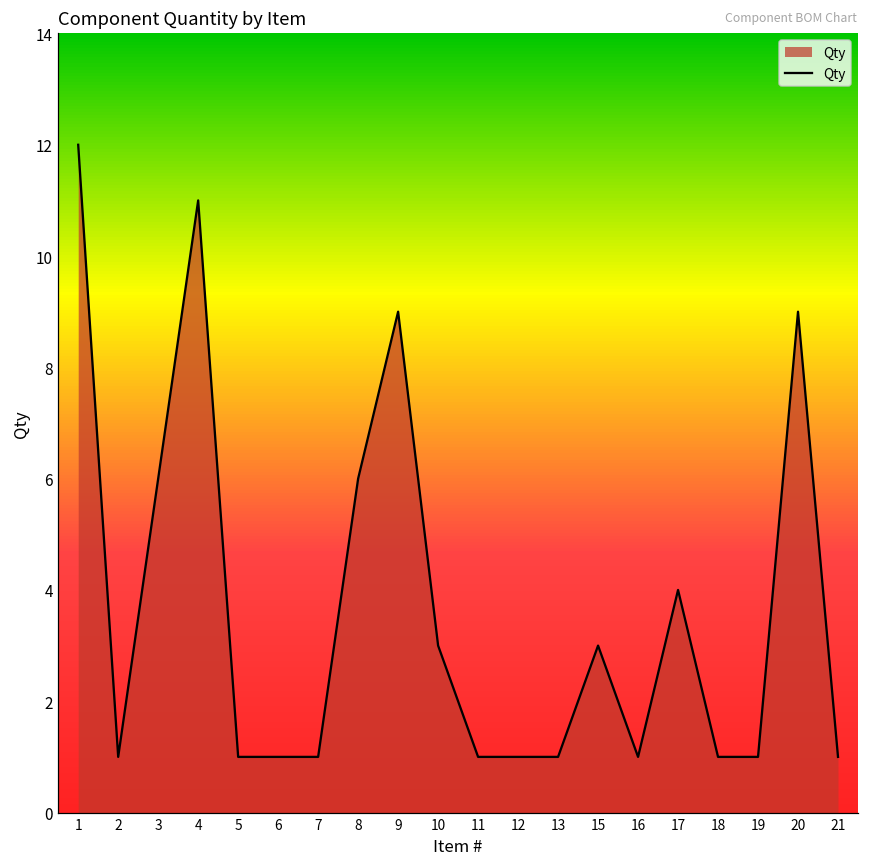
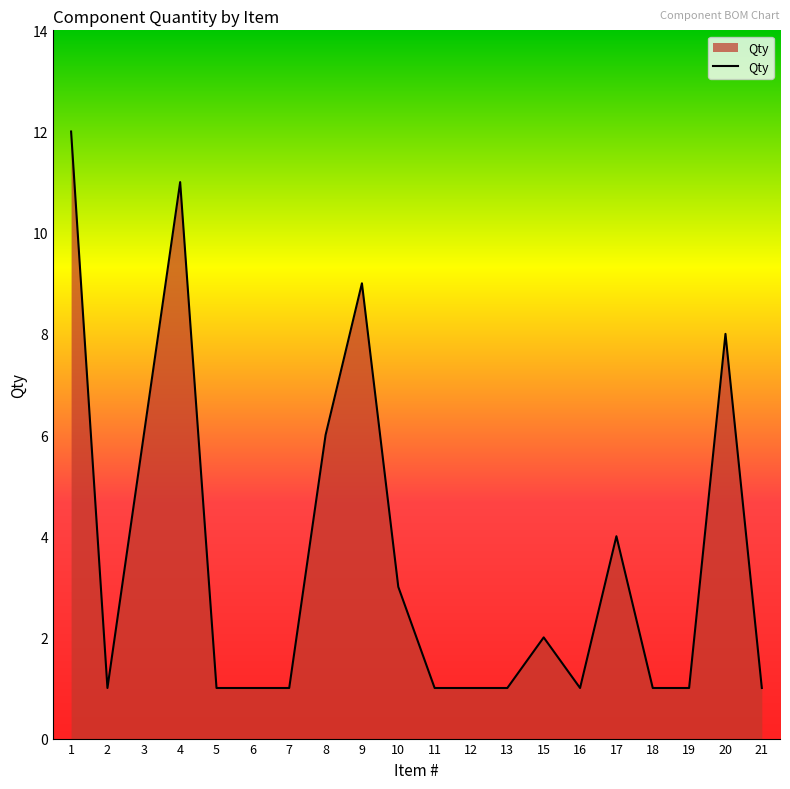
  {
    "1": 12,
    "2": 1,
    "3": 6,
    "4": 11,
    "5": 1,
    "6": 1,
    "7": 1,
    "8": 6,
    "9": 9,
    "10": 3,
    "11": 1,
    "12": 1,
    "13": 1,
-   "15": 3,
+   "15": 2,
    "16": 1,
    "17": 4,
    "18": 1,
    "19": 1,
-   "20": 9,
+   "20": 8,
    "21": 1
  }
